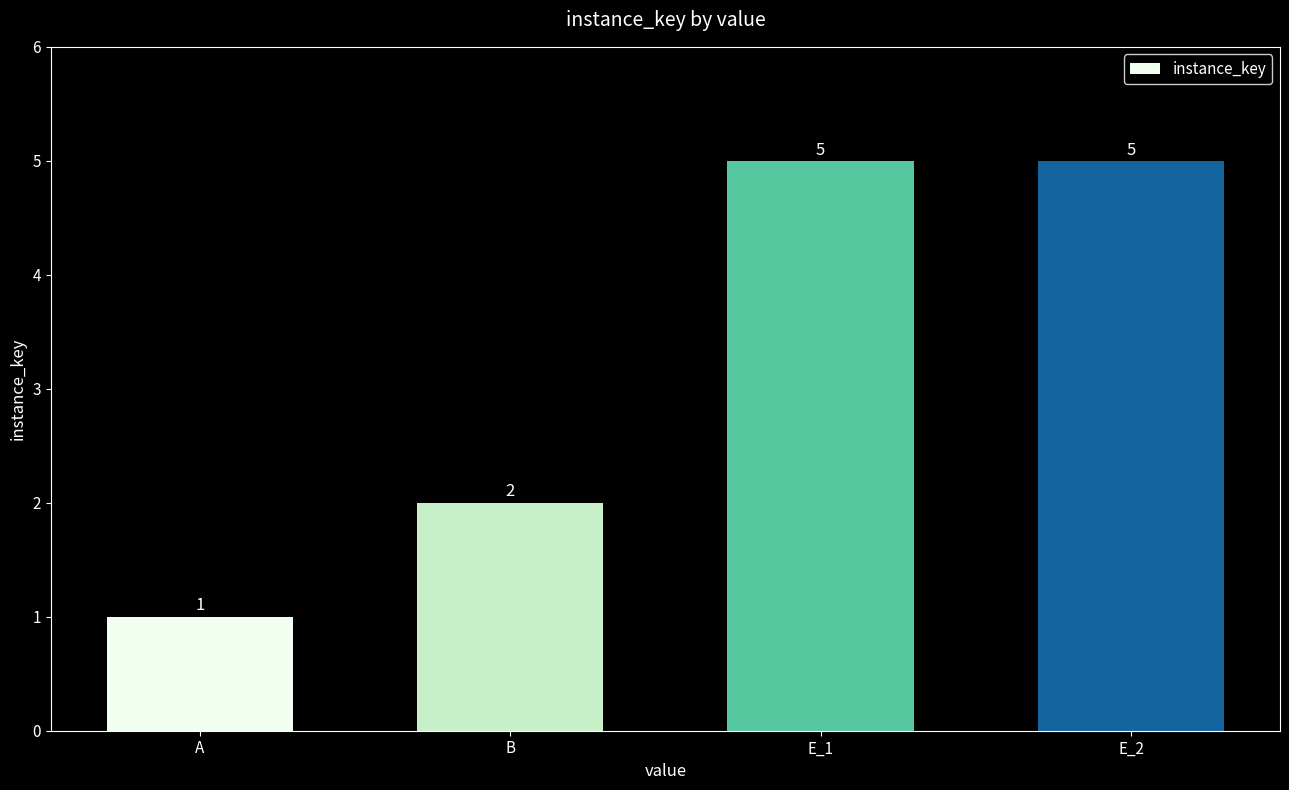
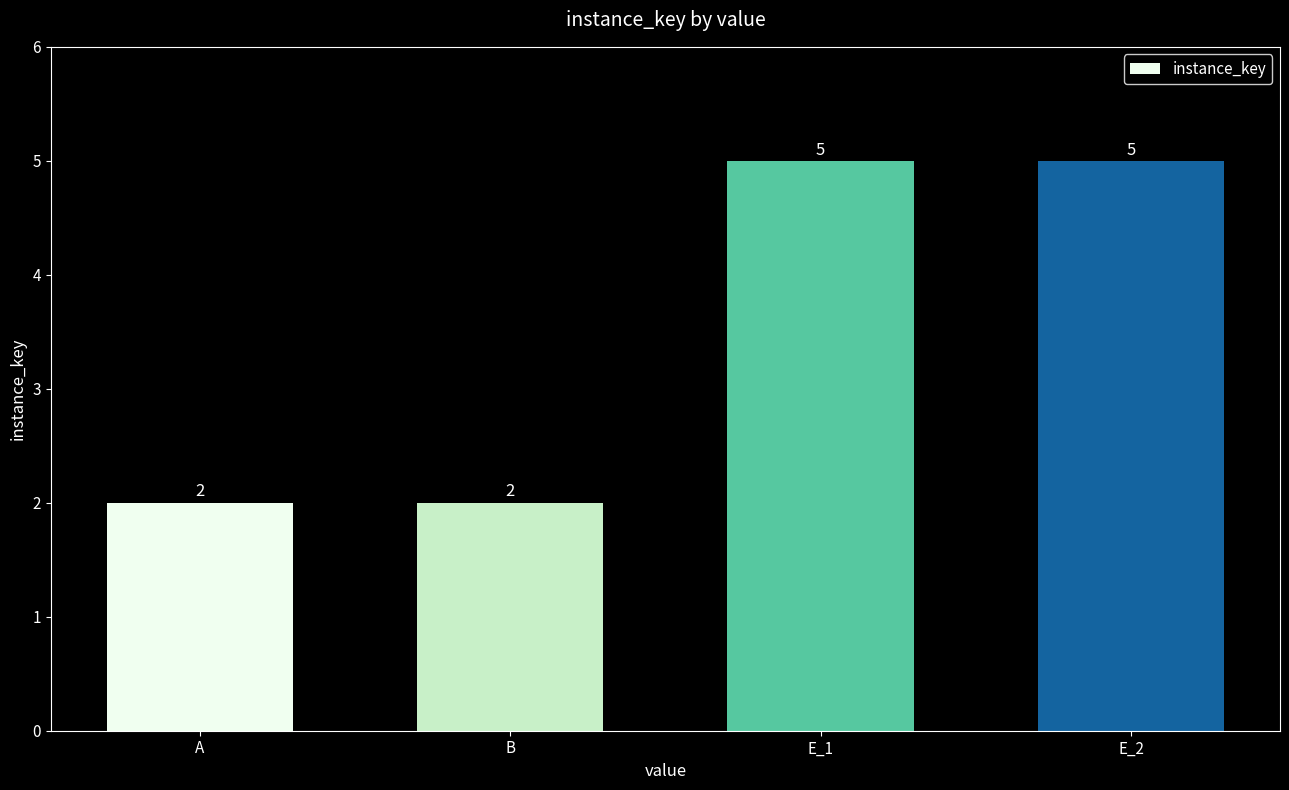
  {
-   "A": 1,
+   "A": 2,
    "B": 2,
    "E_1": 5,
    "E_2": 5
  }
